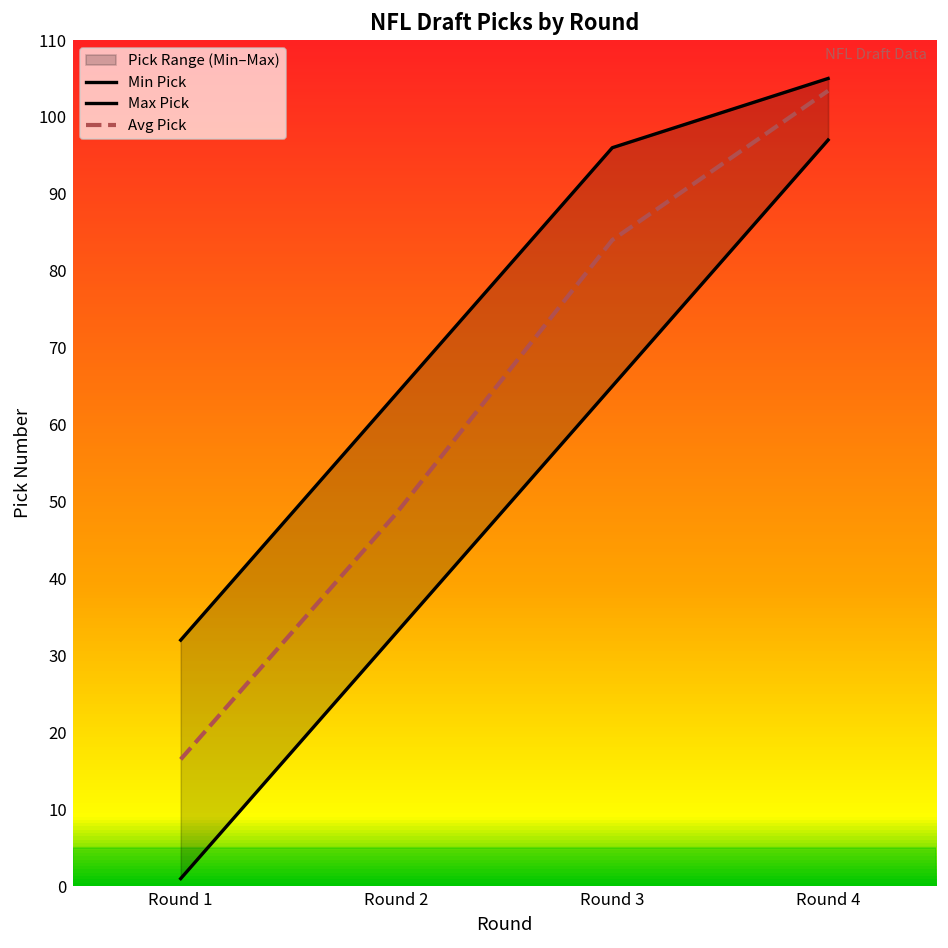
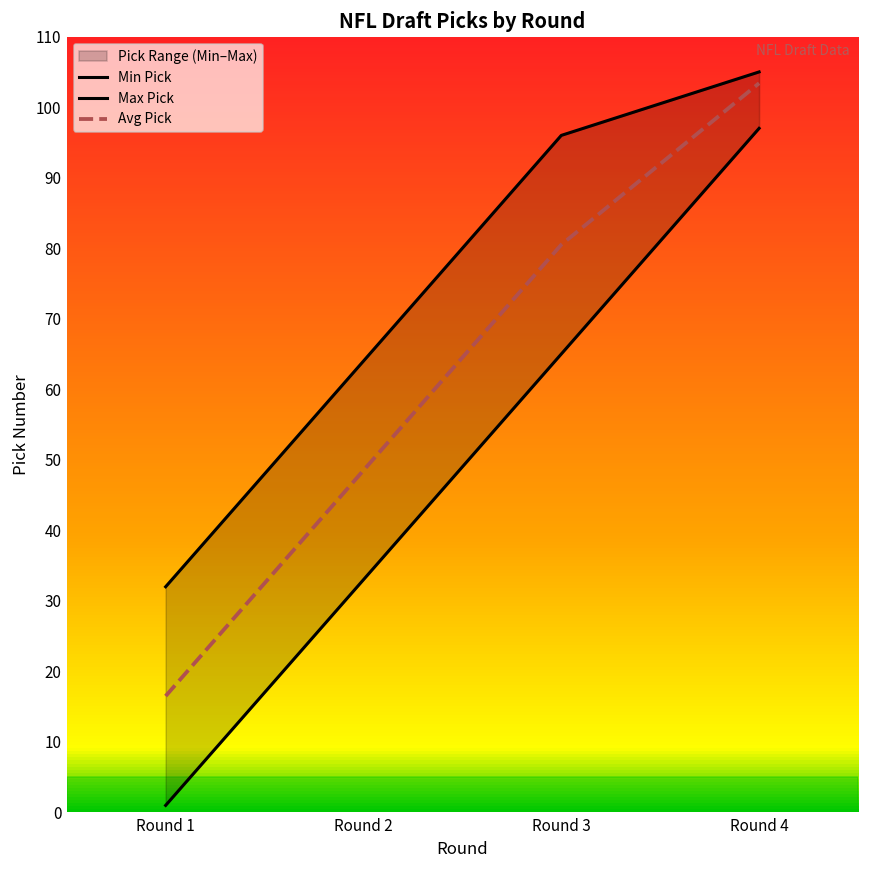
  {
    "Avg Pick": {
      "Round 1": 17,
      "Round 2": 49,
-     "Round 3": 84,
+     "Round 3": 81,
      "Round 4": 103
    }
  }
